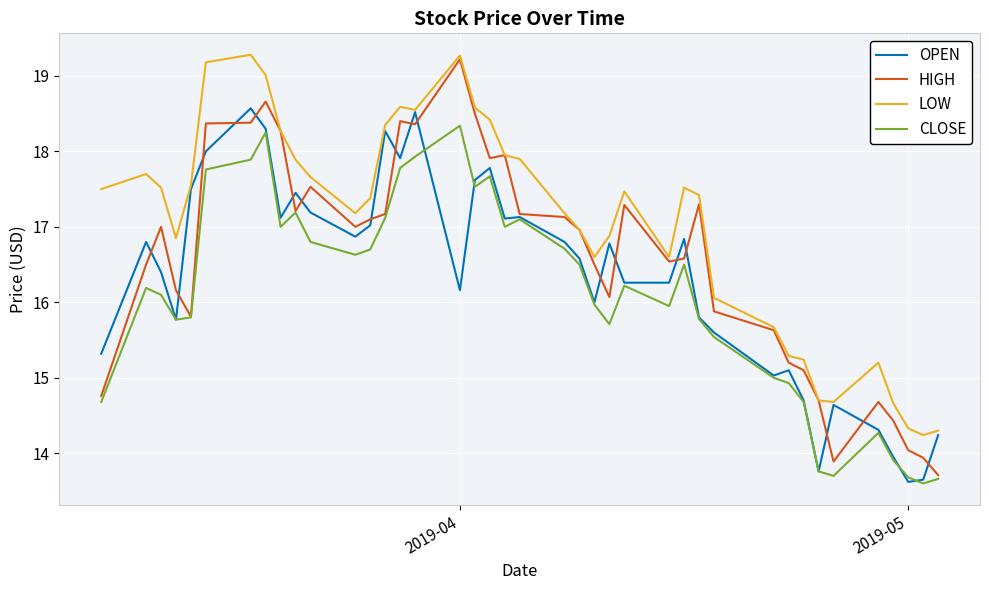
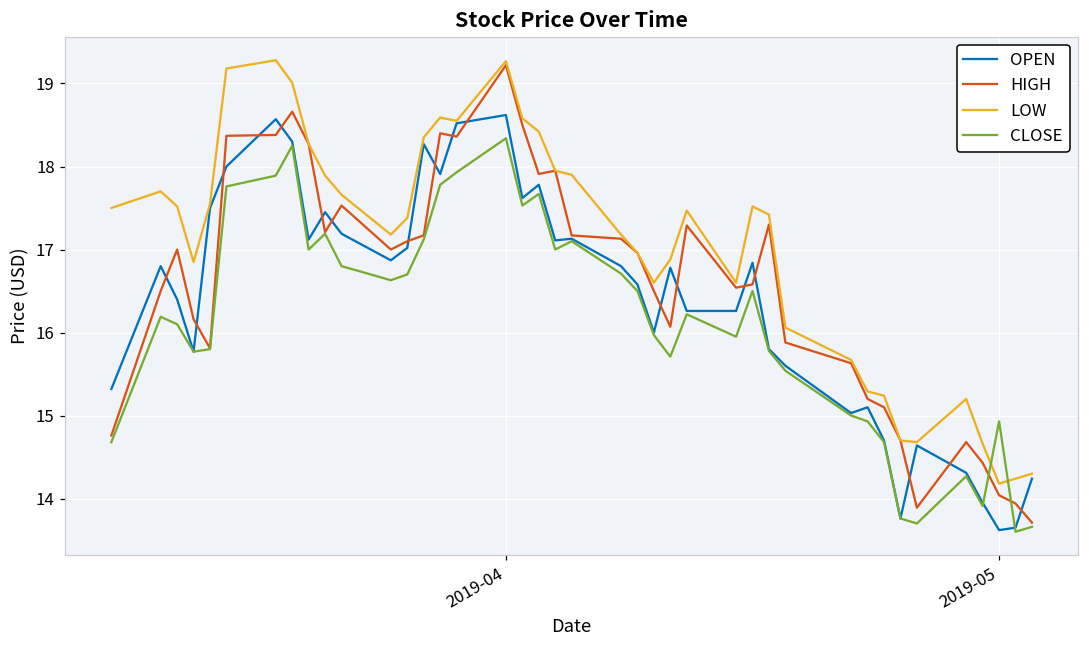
  {
    "OPEN": {
-     "2019-04": 16.2,
+     "2019-04": 18.6,
      "2019-05": 13.6
    },
    "HIGH": {
      "2019-04": 19.2,
      "2019-05": 14.0
    },
    "LOW": {
      "2019-04": 19.3,
-     "2019-05": 14.3
+     "2019-05": 14.2
    },
    "CLOSE": {
      "2019-04": 18.3,
-     "2019-05": 13.7
+     "2019-05": 14.9
    }
  }
